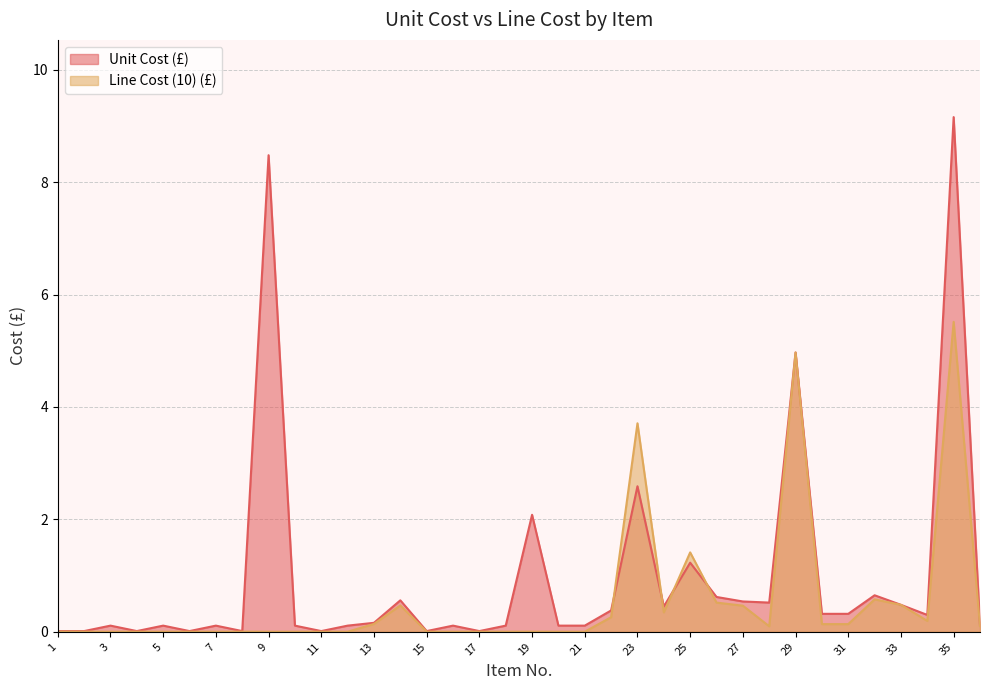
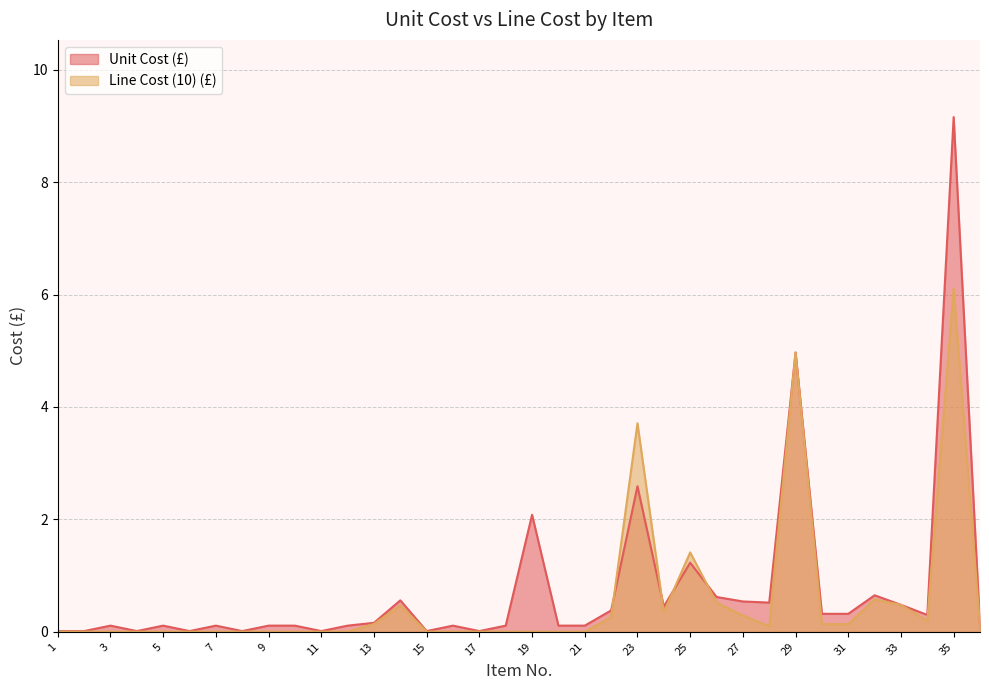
  {
    "Unit Cost (£)": {
      "3": 0.1,
      "5": 0.1,
      "7": 0.1,
-     "9": 8.5,
+     "9": 0.1,
      "19": 2.1,
      "21": 0.1,
      "23": 2.6,
      "25": 1.2,
      "27": 0.5,
      "31": 0.3,
      "35": 9.2
    },
    "Line Cost (10) (£)": {
      "3": 0.0,
      "5": 0.0,
      "7": 0.0,
      "9": 0.0,
      "19": 0.0,
      "21": 0.0,
      "23": 3.7,
      "25": 1.4,
-     "27": 0.5,
+     "27": 0.3,
      "31": 0.1,
-     "35": 5.5
+     "35": 6.1
    }
  }
